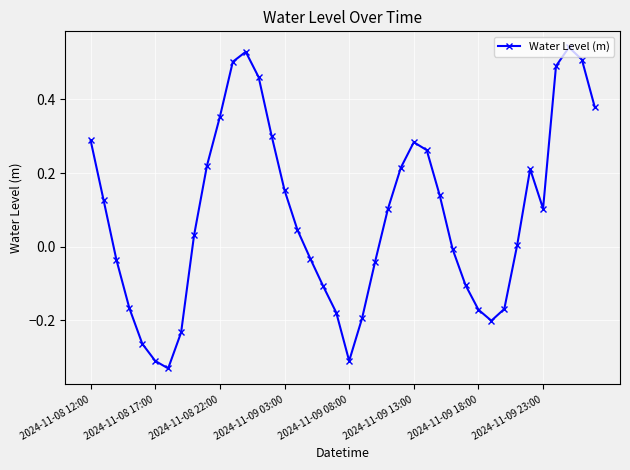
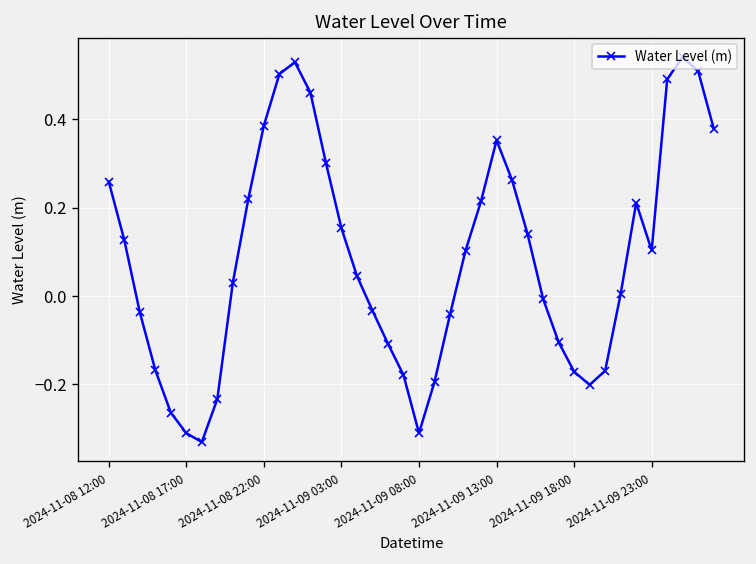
  {
-   "2024-11-08 12:00": 0.29,
+   "2024-11-08 12:00": 0.26,
    "2024-11-08 17:00": -0.31,
-   "2024-11-08 22:00": 0.35,
+   "2024-11-08 22:00": 0.39,
    "2024-11-09 03:00": 0.15,
    "2024-11-09 08:00": -0.31,
-   "2024-11-09 13:00": 0.28,
+   "2024-11-09 13:00": 0.35,
    "2024-11-09 18:00": -0.17,
    "2024-11-09 23:00": 0.10
  }
